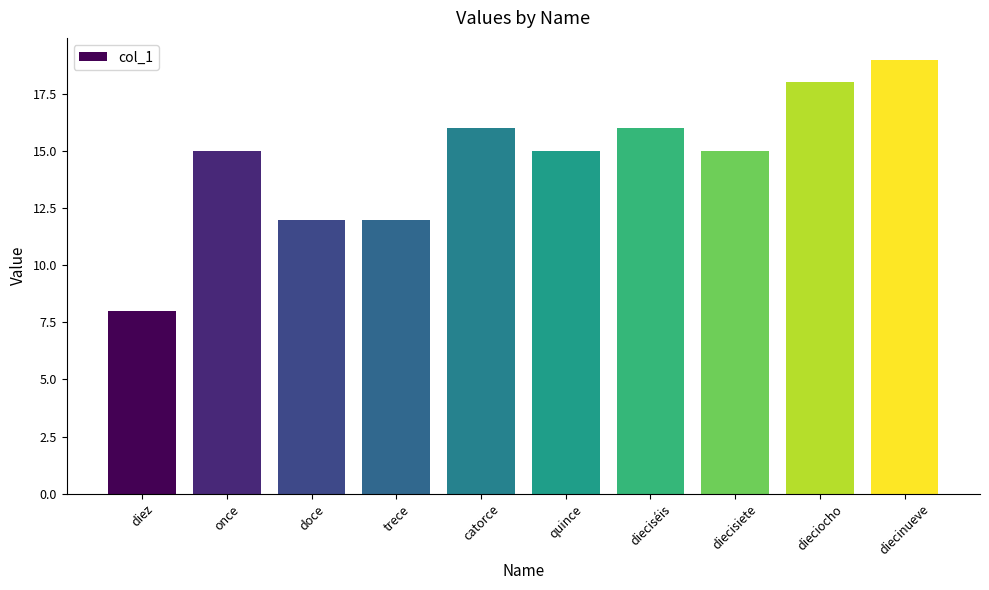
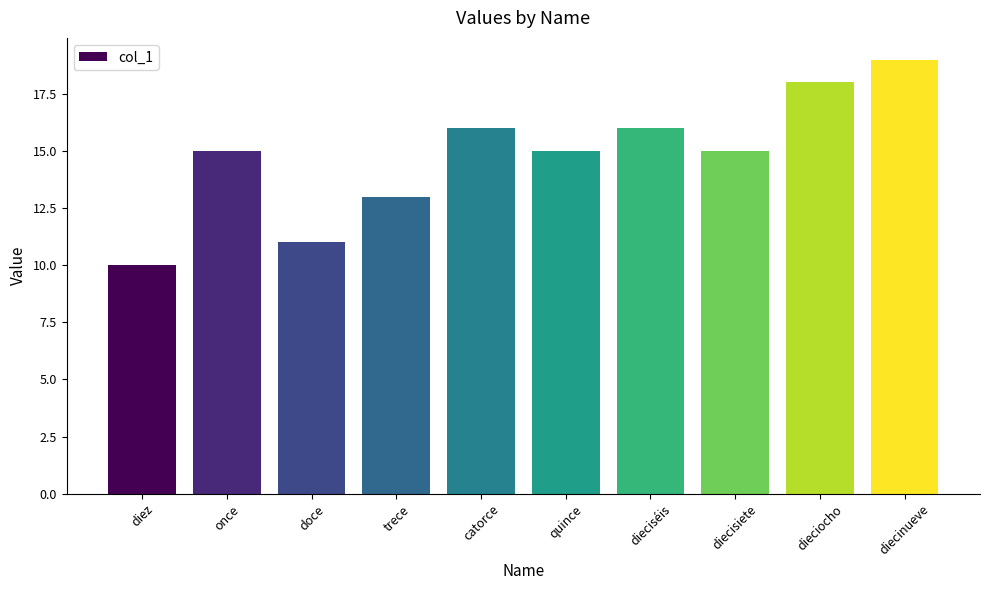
  {
-   "diez": 8,
+   "diez": 10,
    "once": 15,
-   "doce": 12,
-   "trece": 12,
+   "doce": 11,
+   "trece": 13,
    "catorce": 16,
    "quince": 15,
    "dieciséis": 16,
    "diecisiete": 15,
    "dieciocho": 18,
    "diecinueve": 19
  }
